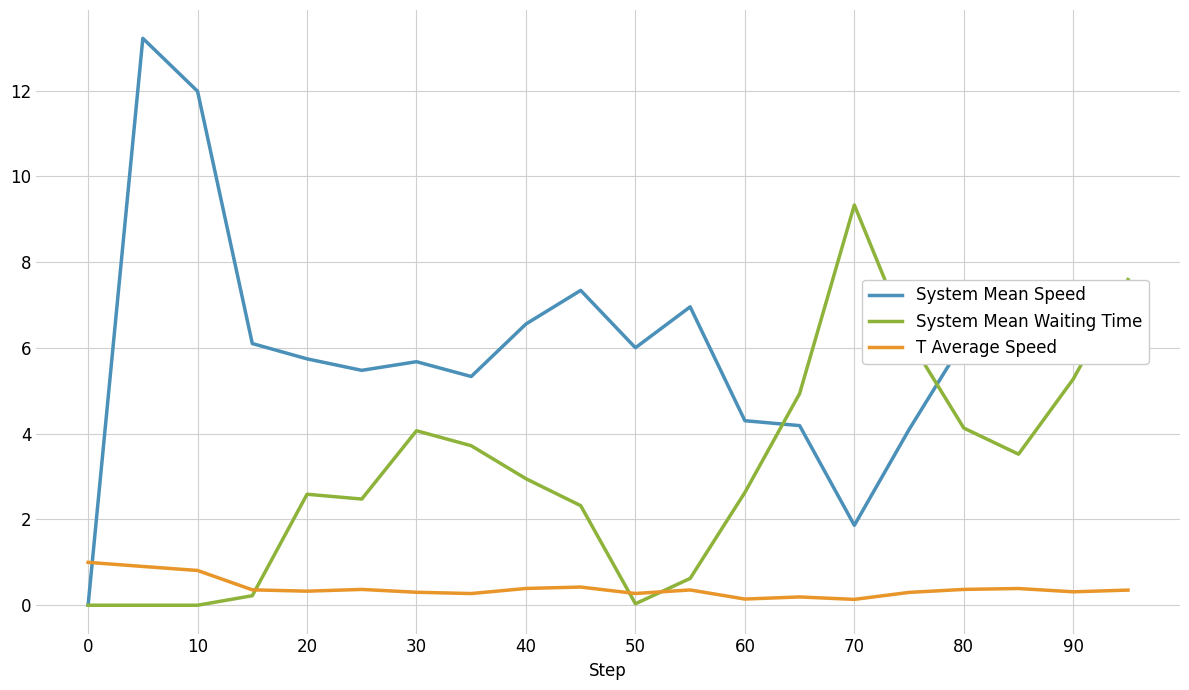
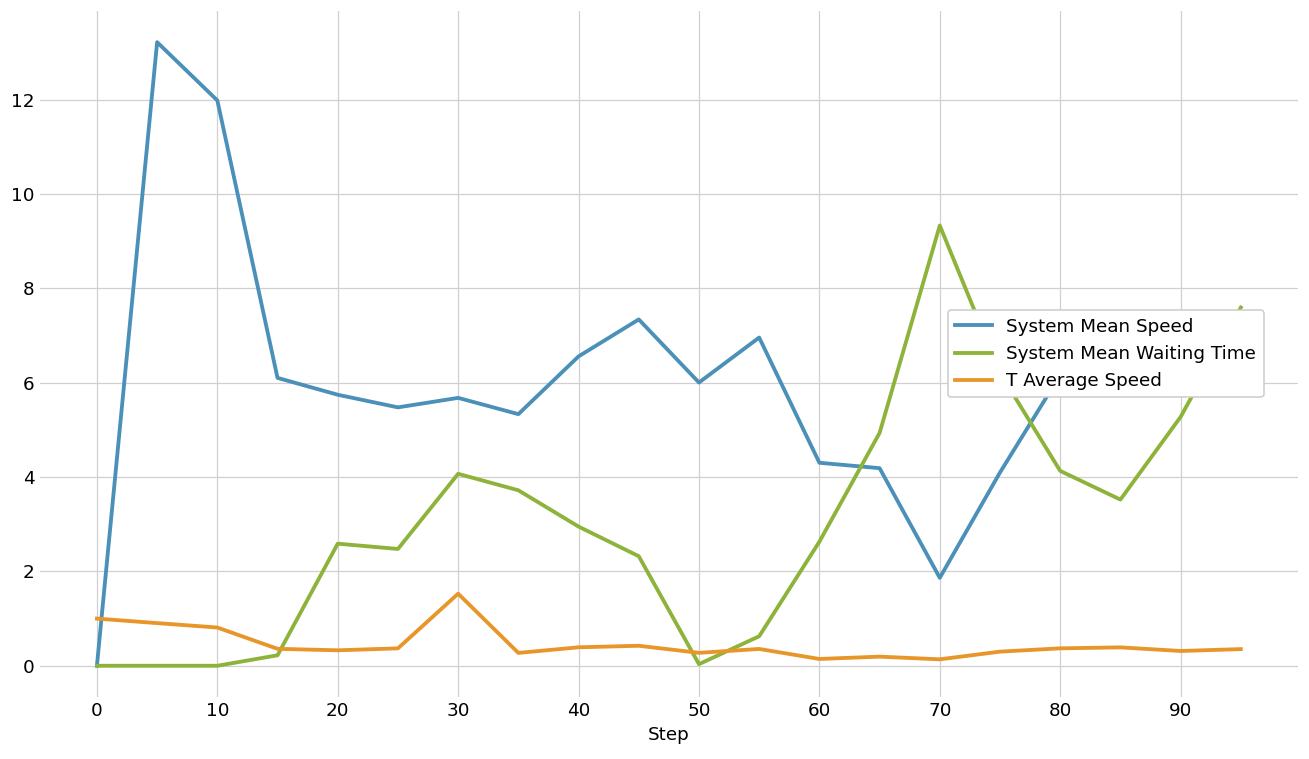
  {
    "System Mean Speed": {
      "10": 12.0,
      "20": 5.7,
      "30": 5.7,
      "40": 6.6,
      "50": 6.0,
      "60": 4.3,
      "70": 1.9
    },
    "System Mean Waiting Time": {
      "10": 0.0,
      "20": 2.6,
      "30": 4.1,
      "40": 3.0,
      "50": 0.0,
      "60": 2.6,
      "70": 9.3,
      "80": 4.1,
      "90": 5.3
    },
    "T Average Speed": {
      "0": 1.0,
      "10": 0.8,
      "20": 0.3,
-     "30": 0.3,
+     "30": 1.5,
      "40": 0.4,
      "50": 0.3,
      "60": 0.1,
      "70": 0.1,
      "80": 0.4,
      "90": 0.3
    }
  }
